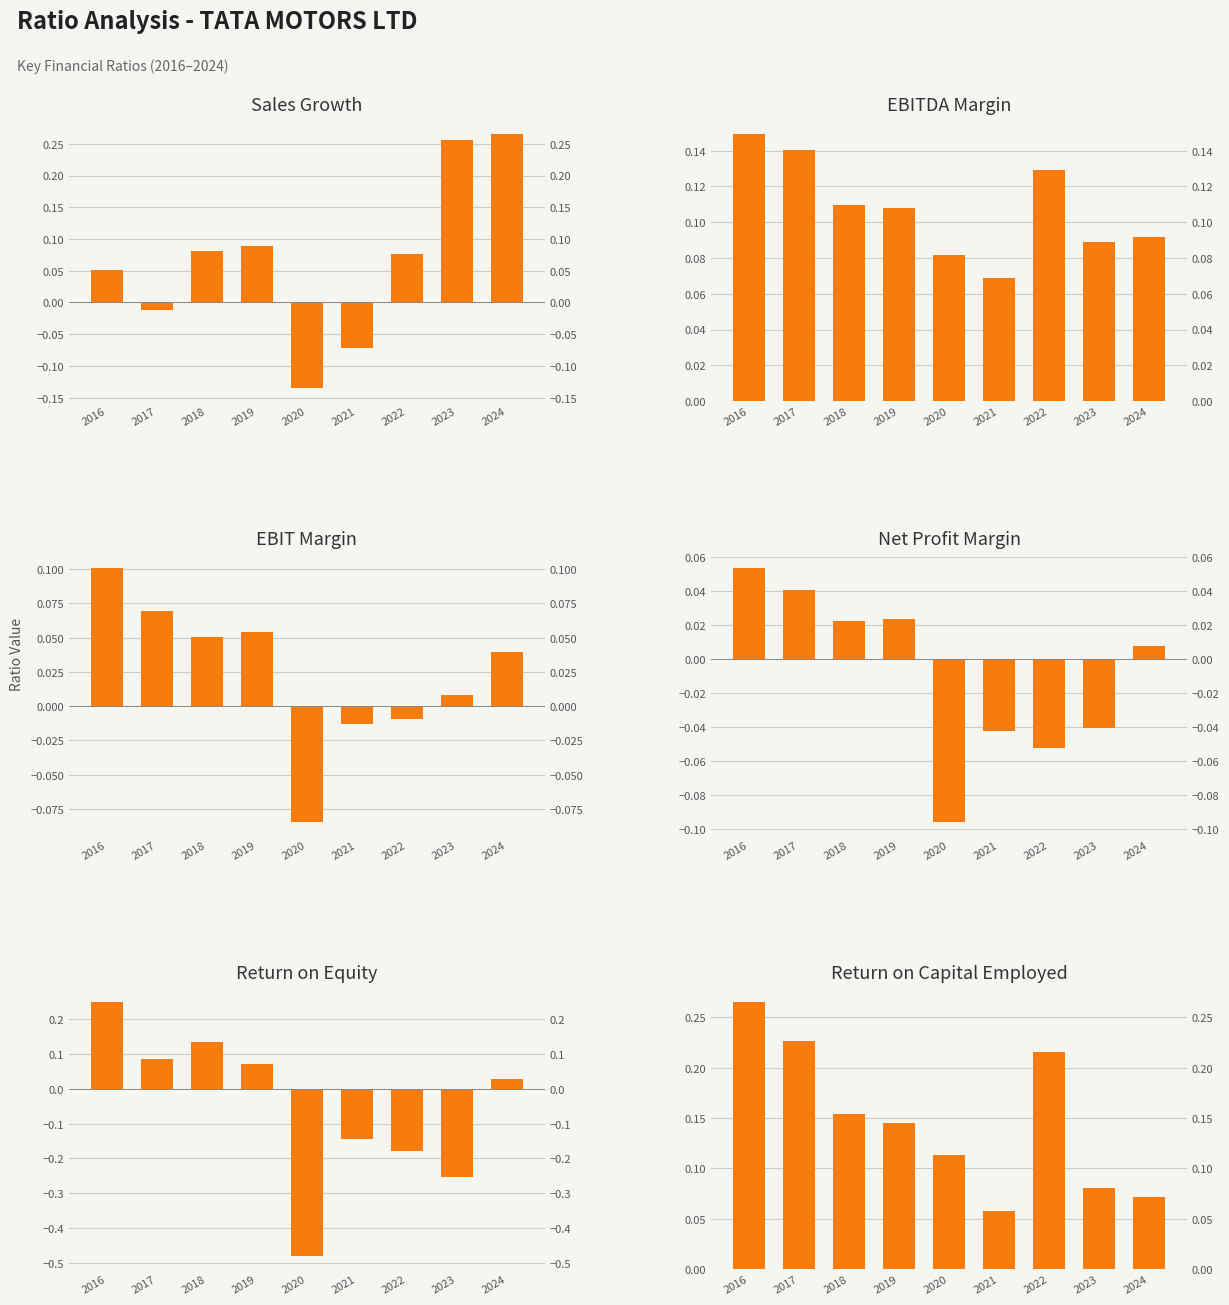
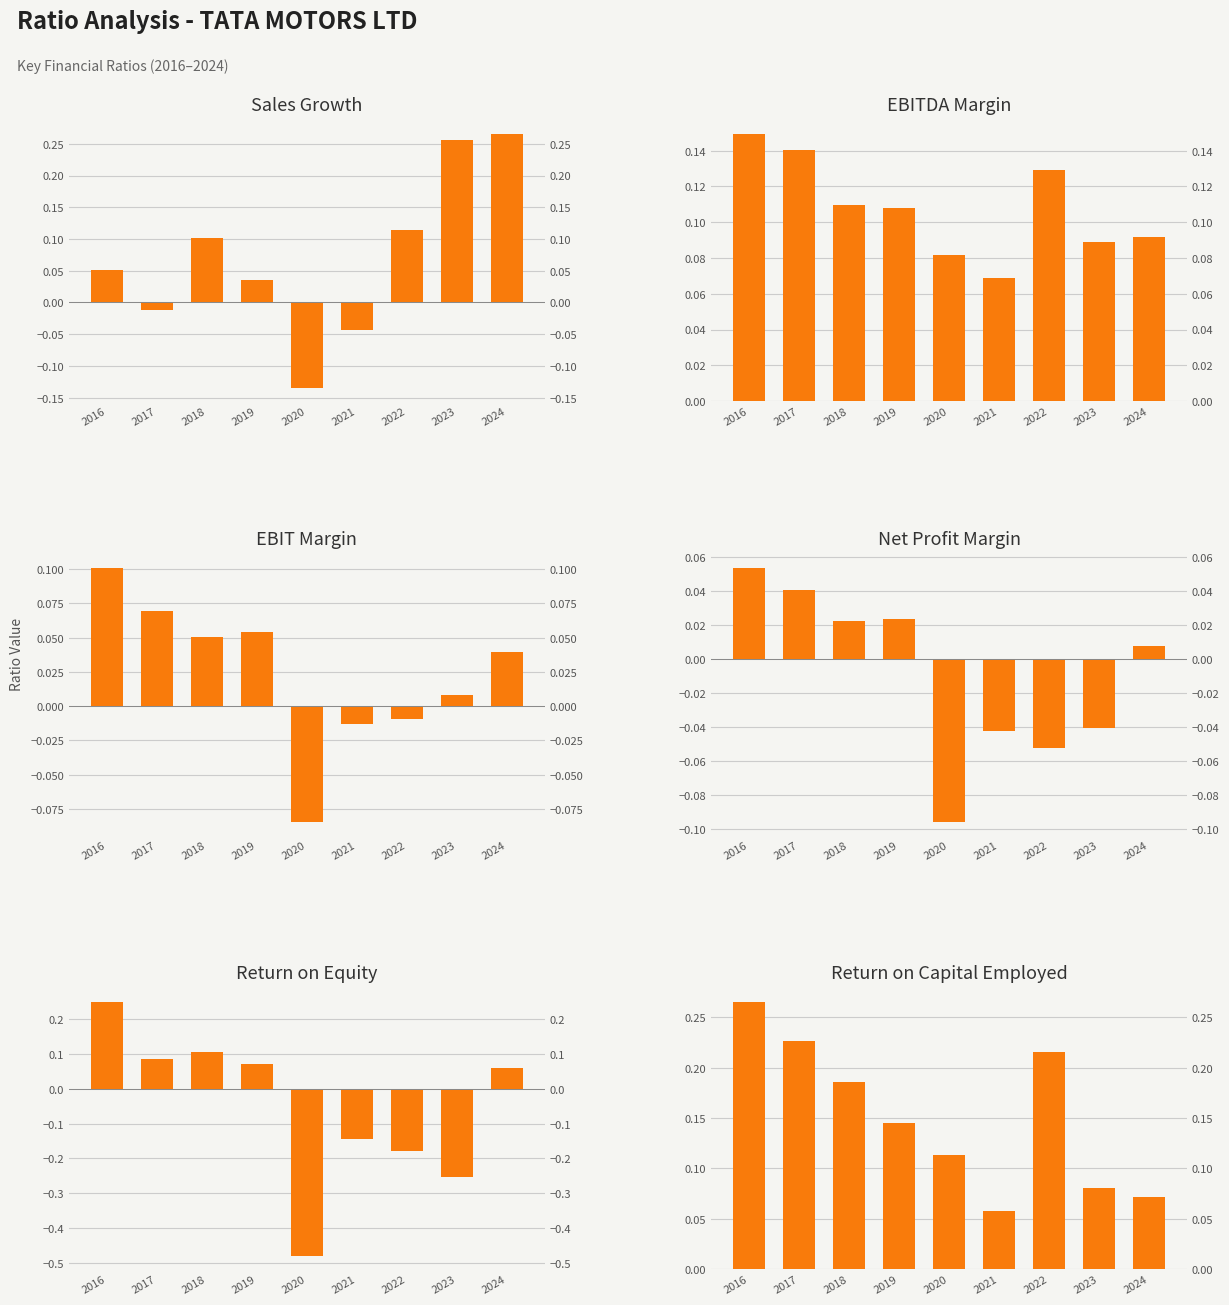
  {
    "Sales Growth": {
      "2016": 0.05,
      "2017": -0.01,
-     "2018": 0.08,
-     "2019": 0.09,
+     "2018": 0.10,
+     "2019": 0.04,
      "2020": -0.14,
-     "2021": -0.07,
-     "2022": 0.08,
+     "2021": -0.04,
+     "2022": 0.11,
      "2023": 0.26,
      "2024": 0.27
    },
    "EBITDA Margin": {
      "2016": 0.149,
      "2017": 0.141,
      "2018": 0.110,
      "2019": 0.108,
      "2020": 0.082,
      "2021": 0.069,
      "2022": 0.129,
      "2023": 0.089,
      "2024": 0.092
    },
    "EBIT Margin": {
      "2016": 0.101,
      "2017": 0.070,
      "2018": 0.050,
      "2019": 0.054,
      "2020": -0.085,
      "2021": -0.013,
      "2022": -0.010,
      "2023": 0.008,
      "2024": 0.039
    },
    "Net Profit Margin": {
      "2016": 0.053,
      "2017": 0.041,
      "2018": 0.022,
      "2019": 0.023,
      "2020": -0.096,
      "2021": -0.042,
      "2022": -0.052,
      "2023": -0.040,
      "2024": 0.008
    },
    "Return on Equity": {
      "2016": 0.25,
      "2017": 0.08,
-     "2018": 0.13,
+     "2018": 0.10,
      "2019": 0.07,
      "2020": -0.48,
      "2021": -0.14,
      "2022": -0.18,
      "2023": -0.25,
-     "2024": 0.03
+     "2024": 0.06
    },
    "Return on Capital Employed": {
      "2016": 0.265,
      "2017": 0.226,
-     "2018": 0.154,
+     "2018": 0.185,
      "2019": 0.145,
      "2020": 0.114,
      "2021": 0.057,
      "2022": 0.215,
      "2023": 0.081,
      "2024": 0.071
    }
  }
